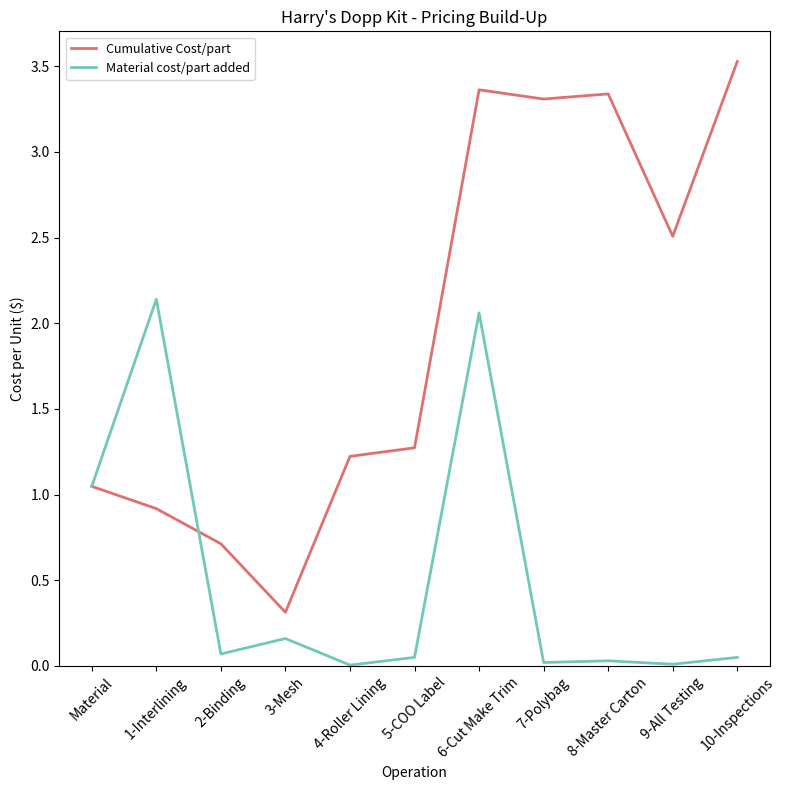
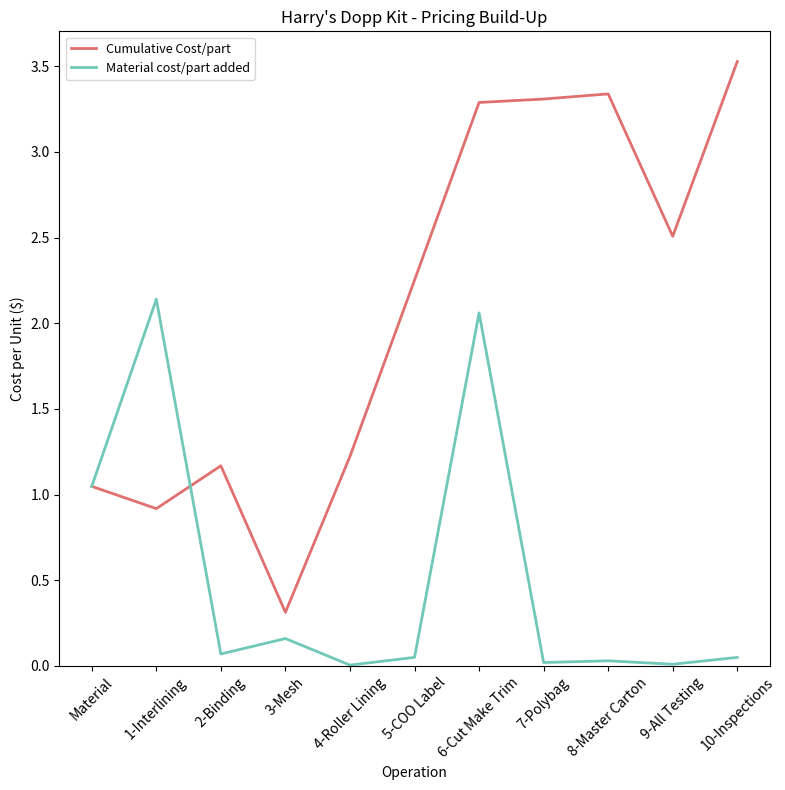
  {
    "Cumulative Cost/part": {
      "1-Interlining": 0.92,
-     "2-Binding": 0.71,
+     "2-Binding": 1.17,
      "3-Mesh": 0.31,
      "4-Roller Lining": 1.22,
-     "5-COO Label": 1.27,
-     "6-Cut Make Trim": 3.36,
+     "5-COO Label": 2.25,
+     "6-Cut Make Trim": 3.29,
      "7-Polybag": 3.31,
      "8-Master Carton": 3.34,
      "9-All Testing": 2.51,
      "10-Inspections": 3.53
    },
    "Material cost/part added": {
      "1-Interlining": 2.14,
      "2-Binding": 0.07,
      "3-Mesh": 0.16,
      "4-Roller Lining": 0.01,
      "5-COO Label": 0.05,
      "6-Cut Make Trim": 2.06,
      "7-Polybag": 0.02,
      "8-Master Carton": 0.03,
      "9-All Testing": 0.01,
      "10-Inspections": 0.05
    }
  }
